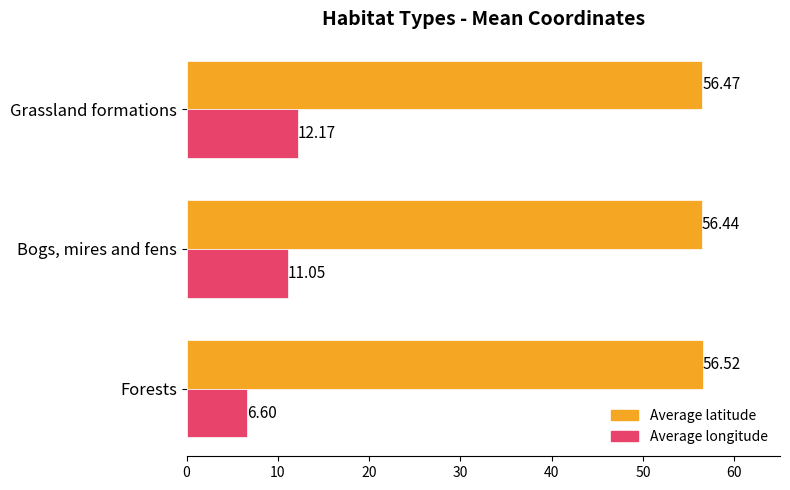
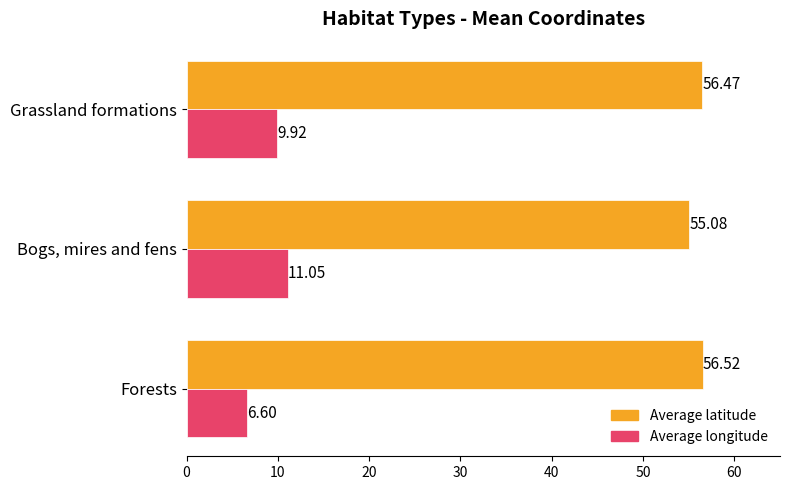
  {
    "Average latitude": {
      "Grassland formations": 56.47,
-     "Bogs, mires and fens": 56.44,
+     "Bogs, mires and fens": 55.08,
      "Forests": 56.52
    },
    "Average longitude": {
-     "Grassland formations": 12.17,
+     "Grassland formations": 9.92,
      "Bogs, mires and fens": 11.05,
      "Forests": 6.60
    }
  }
